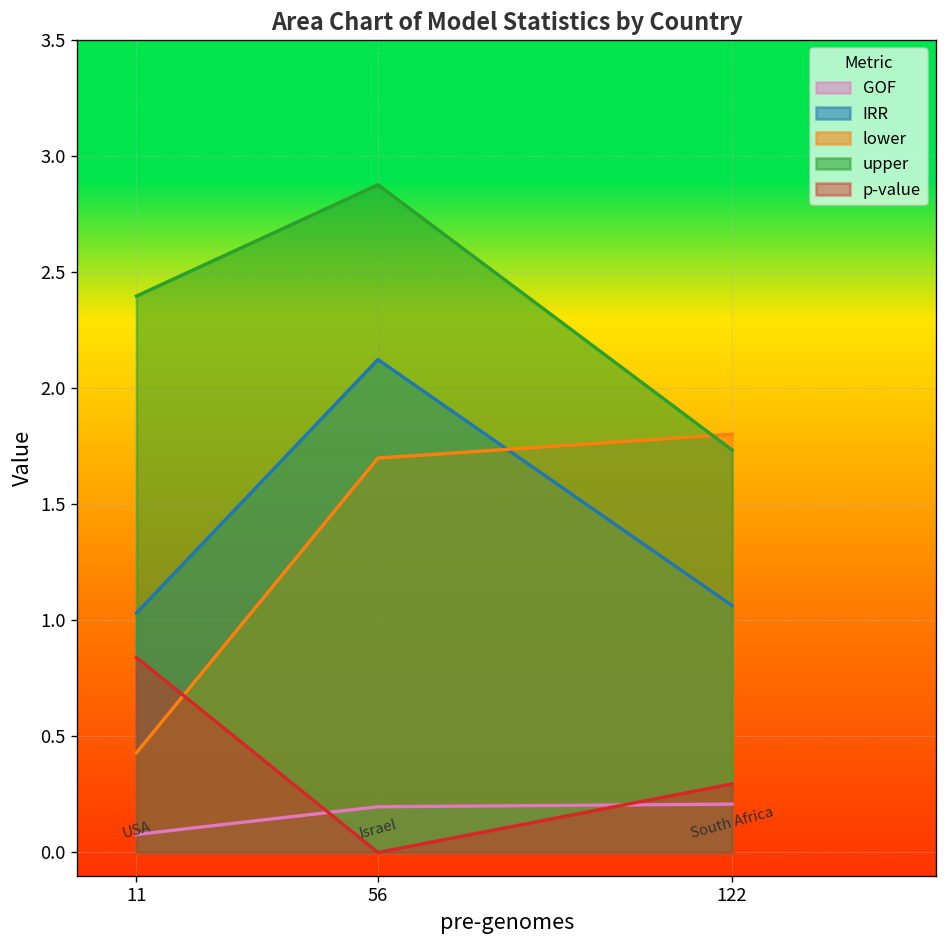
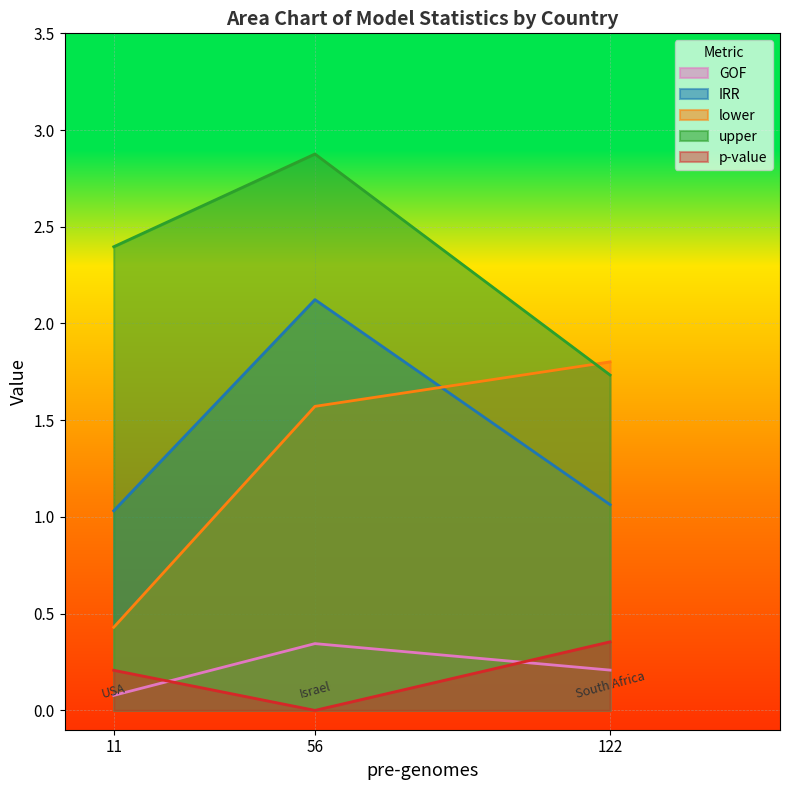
  {
    "GOF": {
      "11": 0.08,
-     "56": 0.20,
+     "56": 0.35,
      "122": 0.21
    },
    "IRR": {
      "11": 1.03,
      "56": 2.12,
      "122": 1.06
    },
    "lower": {
      "11": 0.43,
-     "56": 1.70,
+     "56": 1.57,
      "122": 1.80
    },
    "upper": {
      "11": 2.40,
      "56": 2.88,
      "122": 1.73
    },
    "p-value": {
-     "11": 0.84,
+     "11": 0.21,
      "56": 0.00,
-     "122": 0.30
+     "122": 0.35
    }
  }
